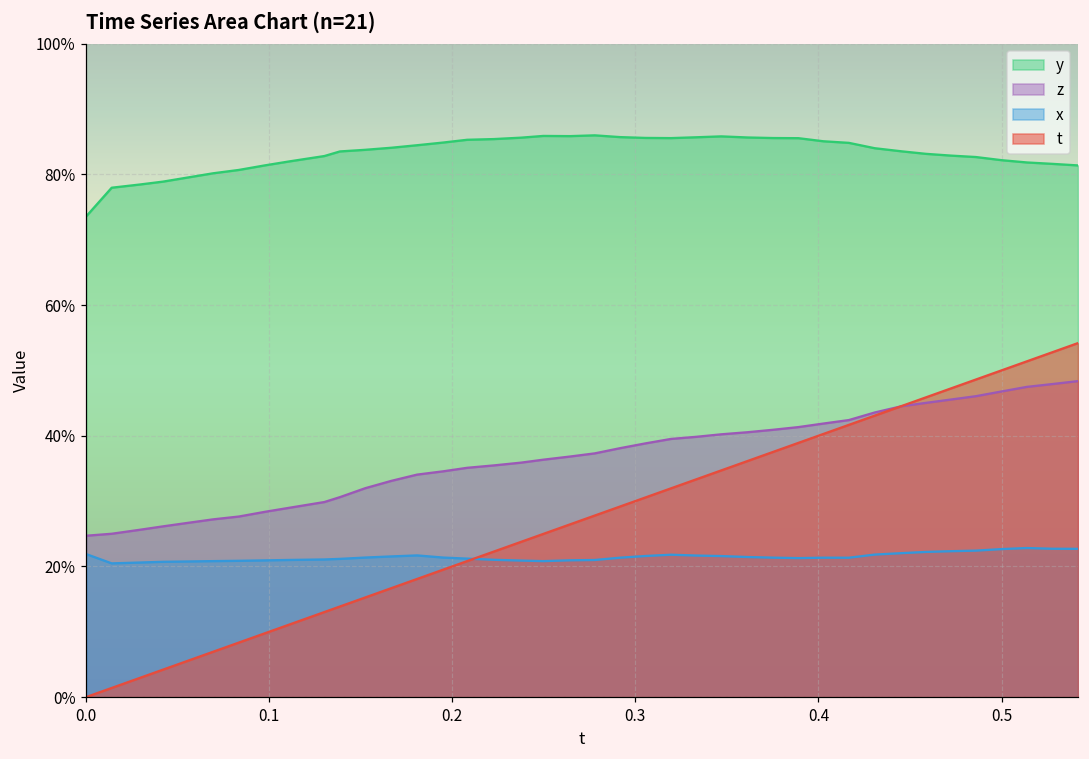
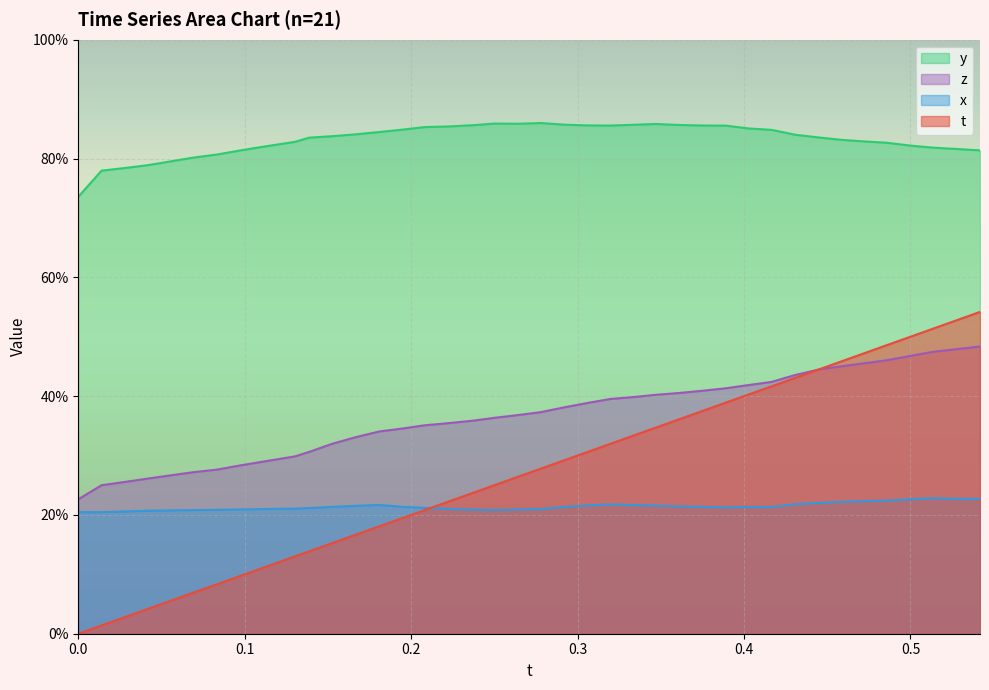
  {
    "y": {
      "0.0": "74%"
    },
    "z": {
-     "0.0": "25%"
+     "0.0": "23%"
    },
    "x": {
-     "0.0": "22%"
+     "0.0": "20%"
    },
    "t": {
      "0.0": "0%"
    }
  }
